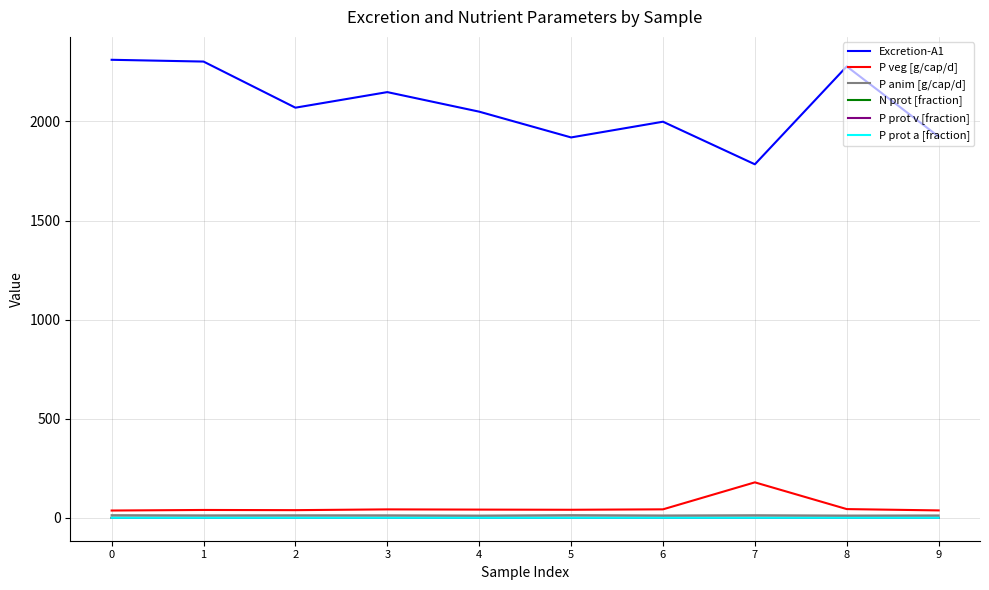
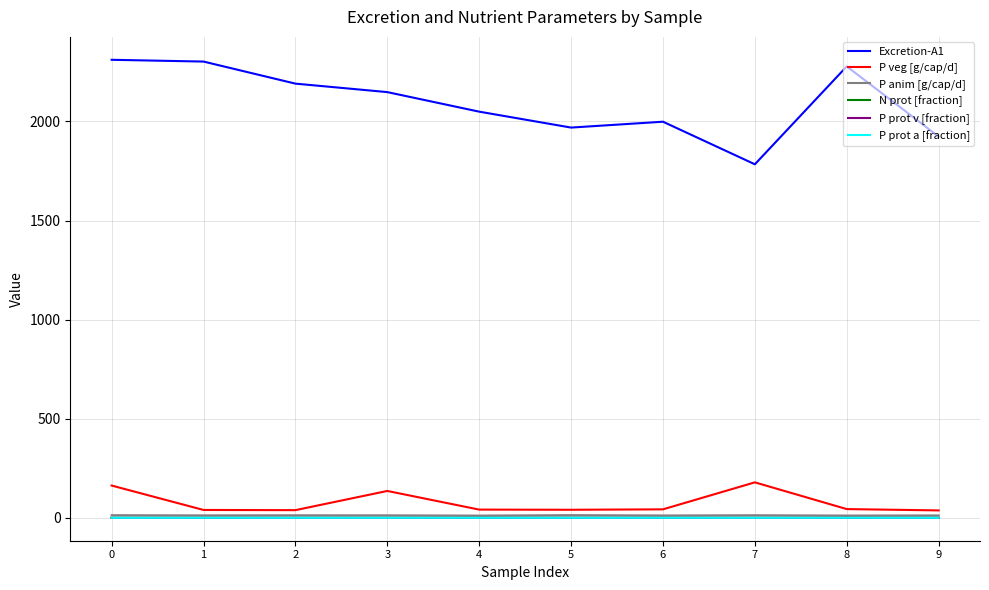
  {
    "Excretion-A1": {
      "0": 2310,
      "1": 2300,
-     "2": 2070,
+     "2": 2190,
      "3": 2150,
      "4": 2050,
-     "5": 1920,
+     "5": 1970,
      "6": 2000,
      "7": 1780
    },
    "P veg [g/cap/d]": {
-     "0": 40,
+     "0": 160,
      "1": 40,
      "2": 40,
-     "3": 40,
+     "3": 140,
      "4": 40,
      "5": 40,
      "6": 40,
      "7": 180,
      "8": 40,
      "9": 40
    },
    "P anim [g/cap/d]": {
      "0": 10,
      "5": 10,
      "7": 10
    },
    "P prot a [fraction]": {
      "0": 0,
      "5": 0,
      "7": 0
    }
  }
